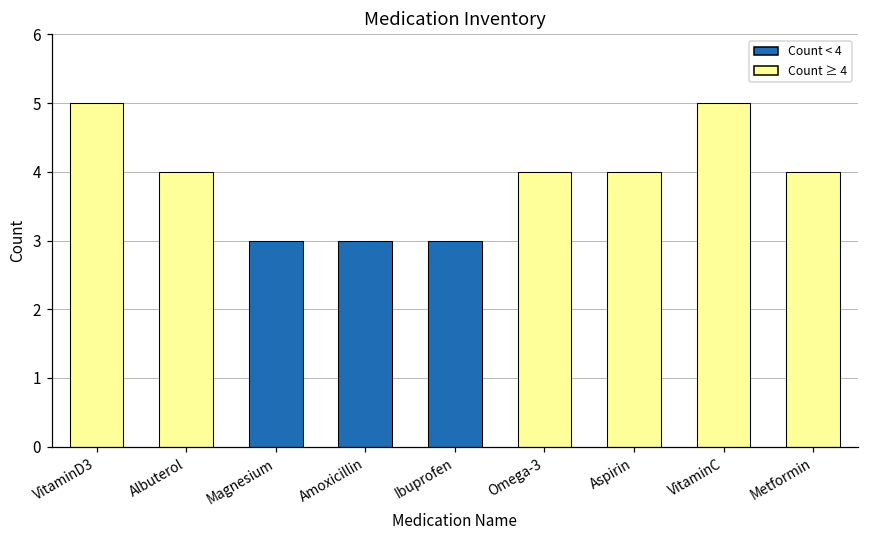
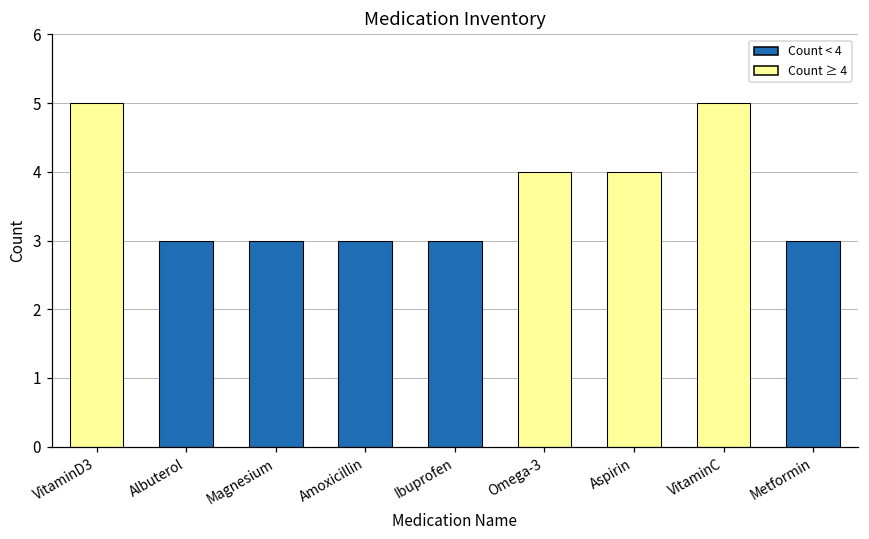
  {
    "VitaminD3": 5,
-   "Albuterol": 4,
+   "Albuterol": 3,
    "Magnesium": 3,
    "Amoxicillin": 3,
    "Ibuprofen": 3,
    "Omega-3": 4,
    "Aspirin": 4,
    "VitaminC": 5,
-   "Metformin": 4
+   "Metformin": 3
  }
